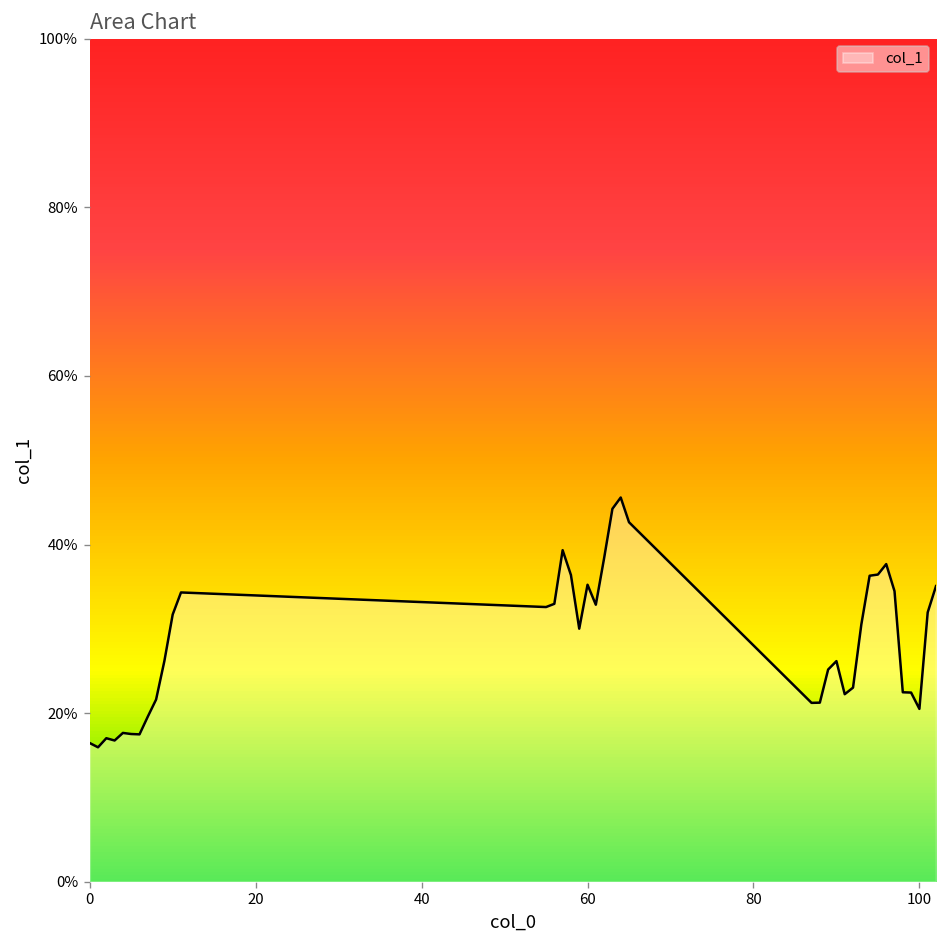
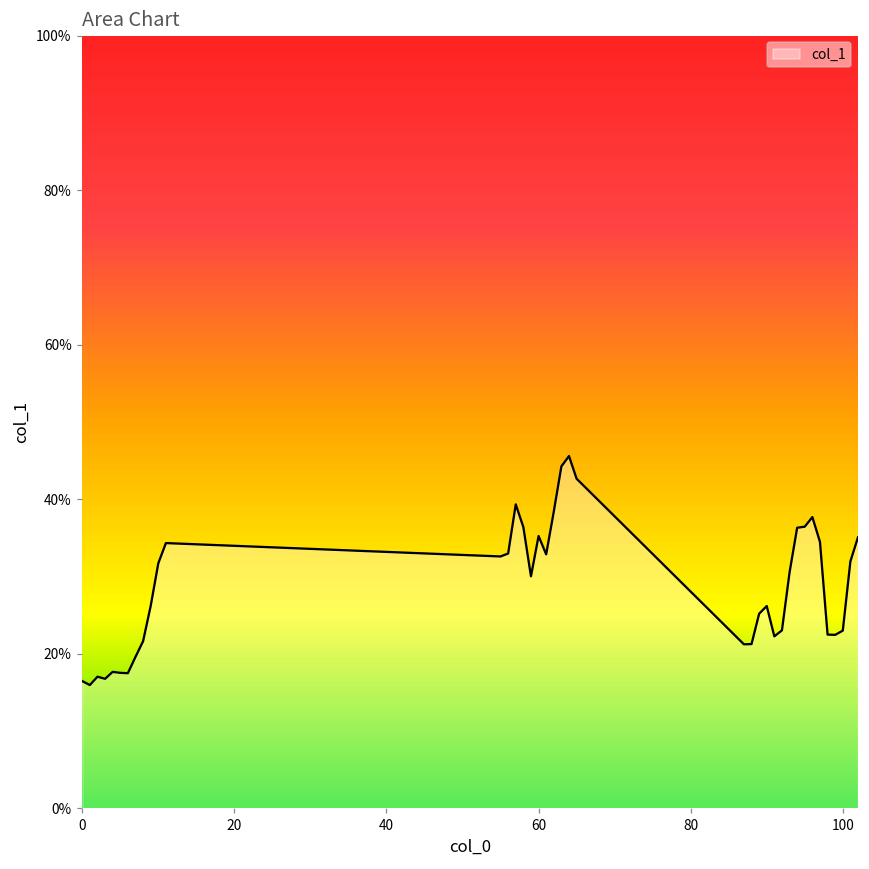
  {
    "0": "16%",
    "60": "35%",
-   "100": "20%"
+   "100": "23%"
  }
